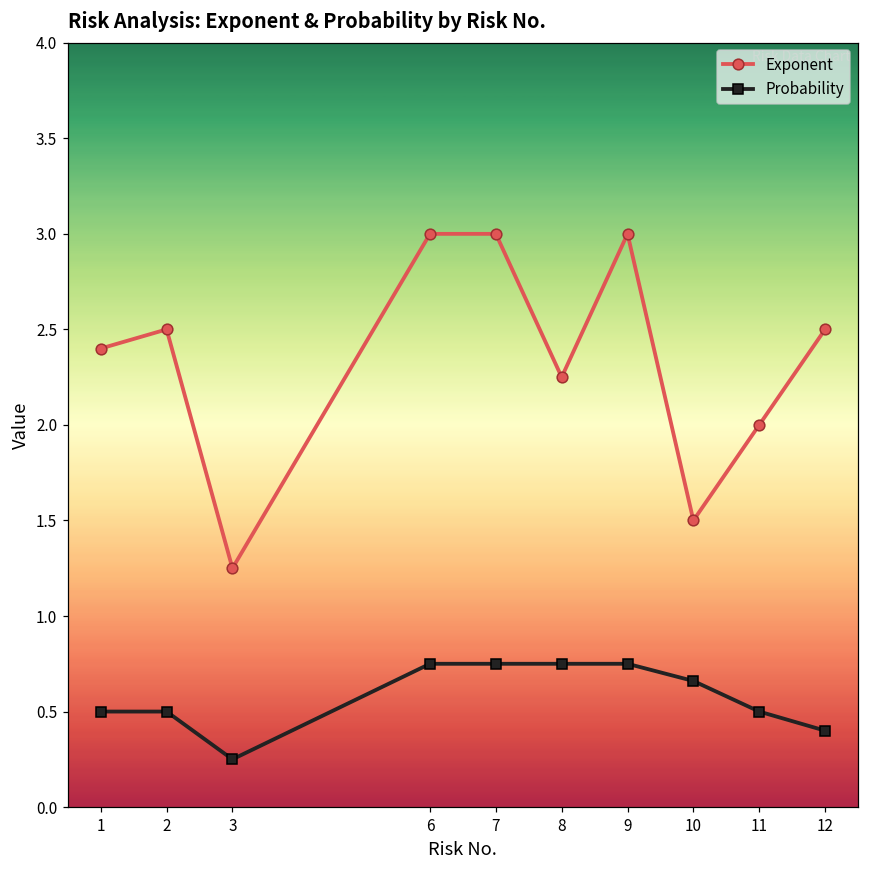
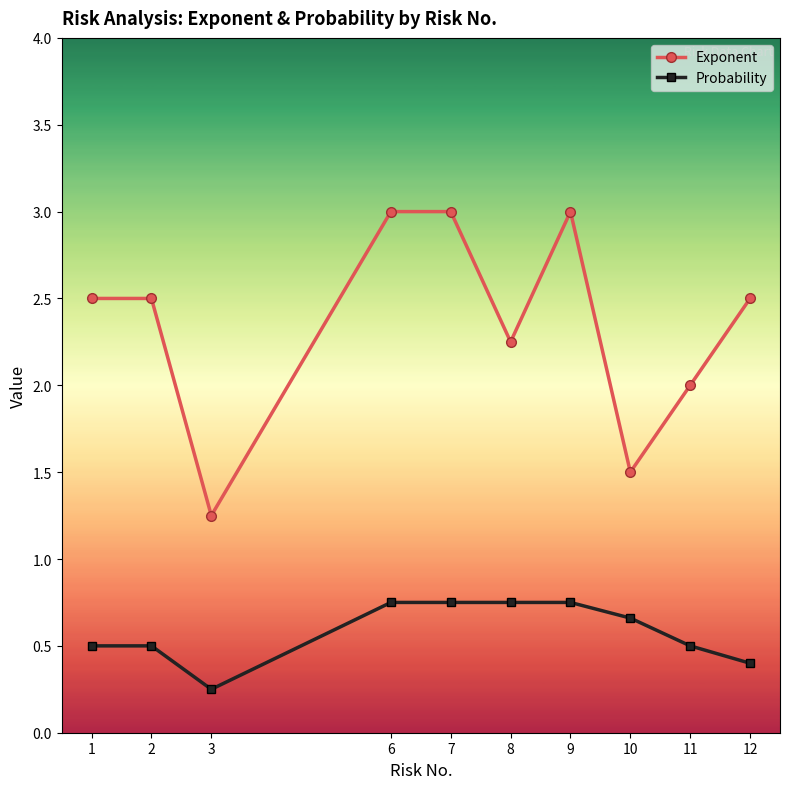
  {
    "Exponent": {
-     "1": 2.4,
+     "1": 2.5,
      "2": 2.5,
      "3": 1.25,
      "6": 3.0,
      "7": 3.0,
      "8": 2.25,
      "9": 3.0,
      "10": 1.5,
      "11": 2.0,
      "12": 2.5
    },
    "Probability": {
      "1": 0.5,
      "2": 0.5,
      "3": 0.25,
      "6": 0.75,
      "7": 0.75,
      "8": 0.75,
      "9": 0.75,
      "10": 0.66,
      "11": 0.5,
      "12": 0.4
    }
  }
